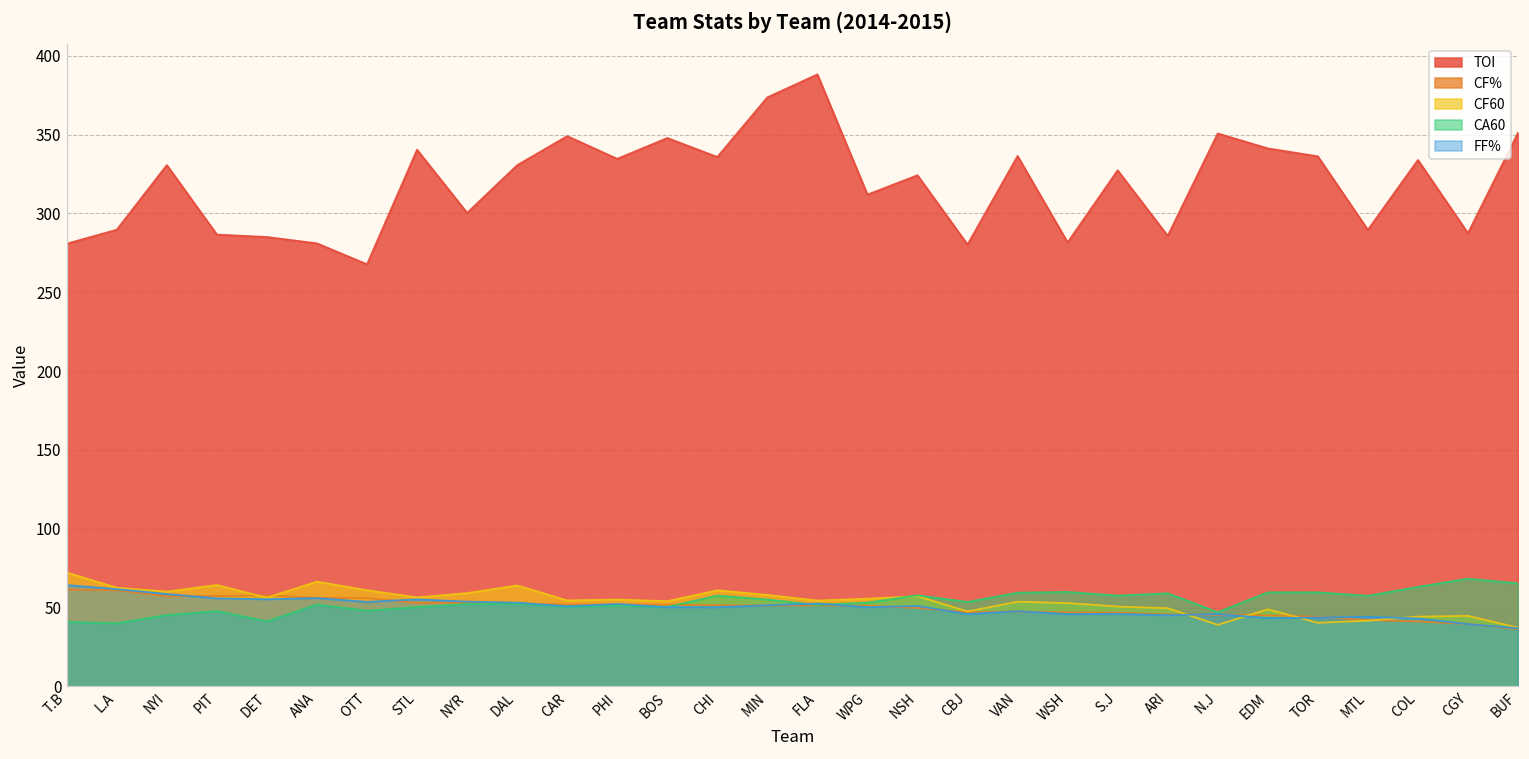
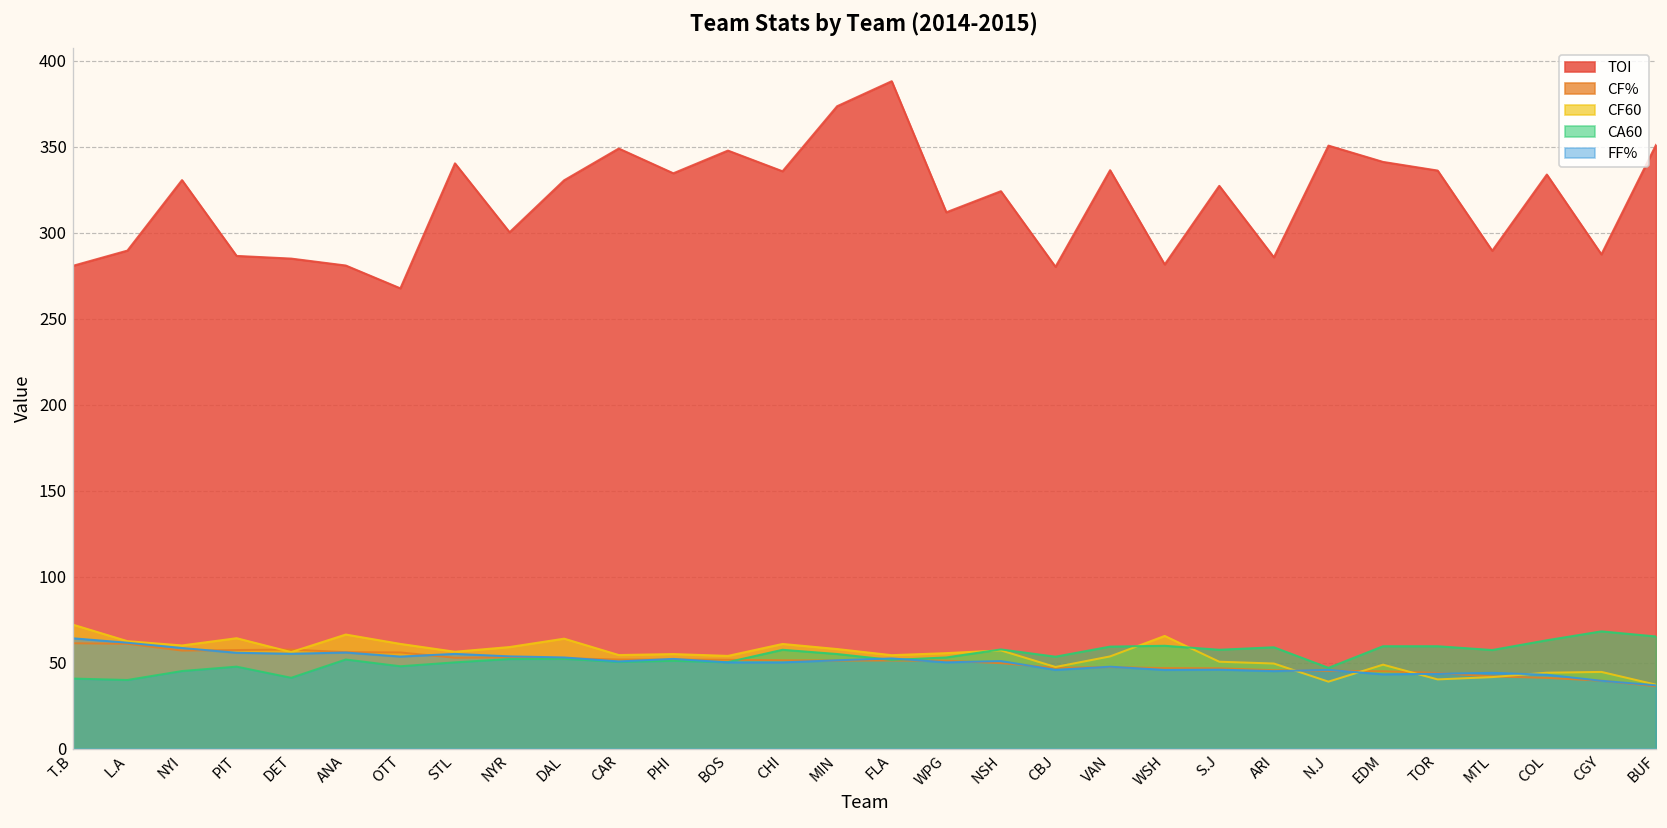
  {
    "CF60": {
      "T.B": 72,
      "PIT": 64,
      "ANA": 66,
      "OTT": 61,
      "NYR": 59,
      "DAL": 64,
      "CAR": 54,
      "PHI": 55,
      "BOS": 54,
      "CHI": 61,
      "MIN": 58,
      "FLA": 54,
      "WPG": 56,
      "VAN": 54,
-     "WSH": 53,
+     "WSH": 66,
      "S.J": 51,
      "ARI": 50,
      "N.J": 39,
      "EDM": 49,
      "TOR": 40,
      "CGY": 45
    },
    "CA60": {
      "T.B": 41,
      "L.A": 40,
      "NYI": 45,
      "PIT": 48,
      "DET": 41,
      "ANA": 52,
      "OTT": 48,
      "STL": 50,
      "CHI": 58,
      "MIN": 55,
      "WPG": 53,
      "CBJ": 54,
      "VAN": 59,
      "WSH": 60,
      "S.J": 58,
      "ARI": 59,
      "EDM": 60,
      "TOR": 60,
      "MTL": 57,
      "COL": 63,
      "CGY": 68,
      "BUF": 65
    },
    "FF%": {
      "T.B": 64,
      "OTT": 54,
      "MTL": 44
    }
  }
